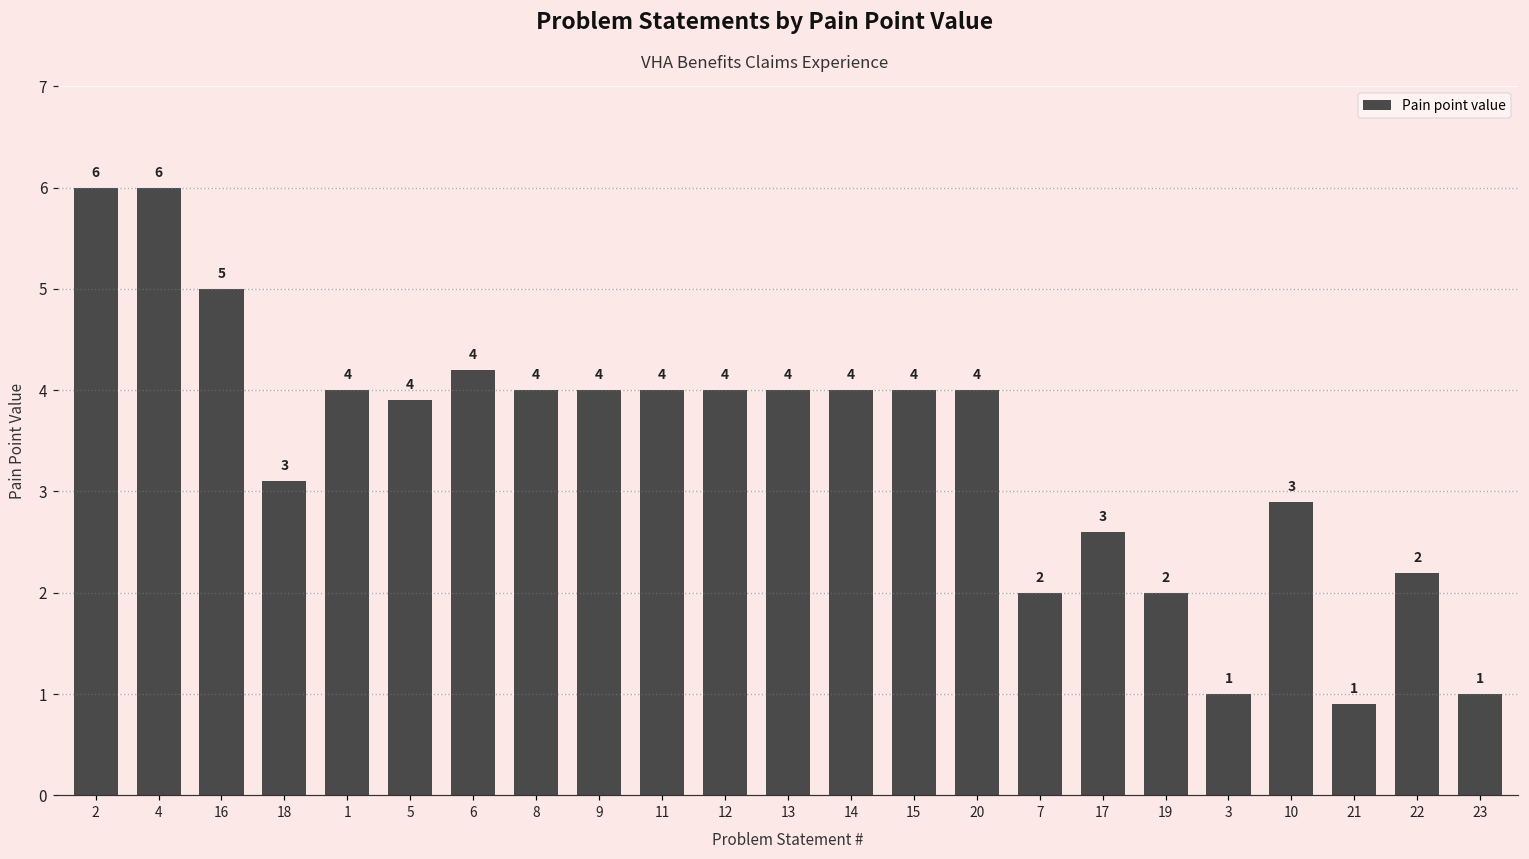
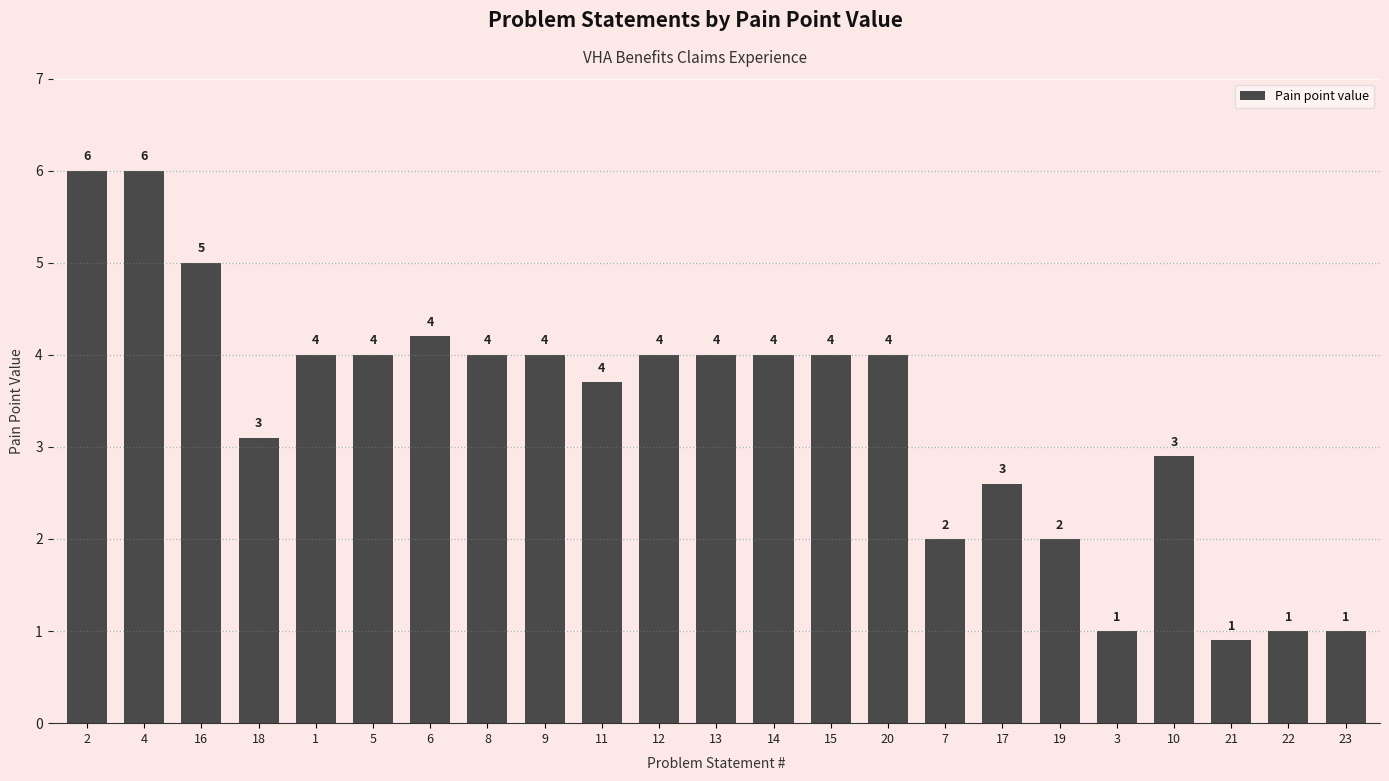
  {
    "2": 6,
    "4": 6,
    "16": 5,
    "18": 3,
    "1": 4,
-   "5": 3.9,
+   "5": 4.0,
    "6": 4,
    "8": 4,
    "9": 4,
-   "11": 4.0,
+   "11": 3.7,
    "12": 4,
    "13": 4,
    "14": 4,
    "15": 4,
    "20": 4,
    "7": 2,
    "17": 3,
    "19": 2,
    "3": 1,
    "10": 3,
    "21": 1,
-   "22": 2,
+   "22": 1,
    "23": 1
  }
